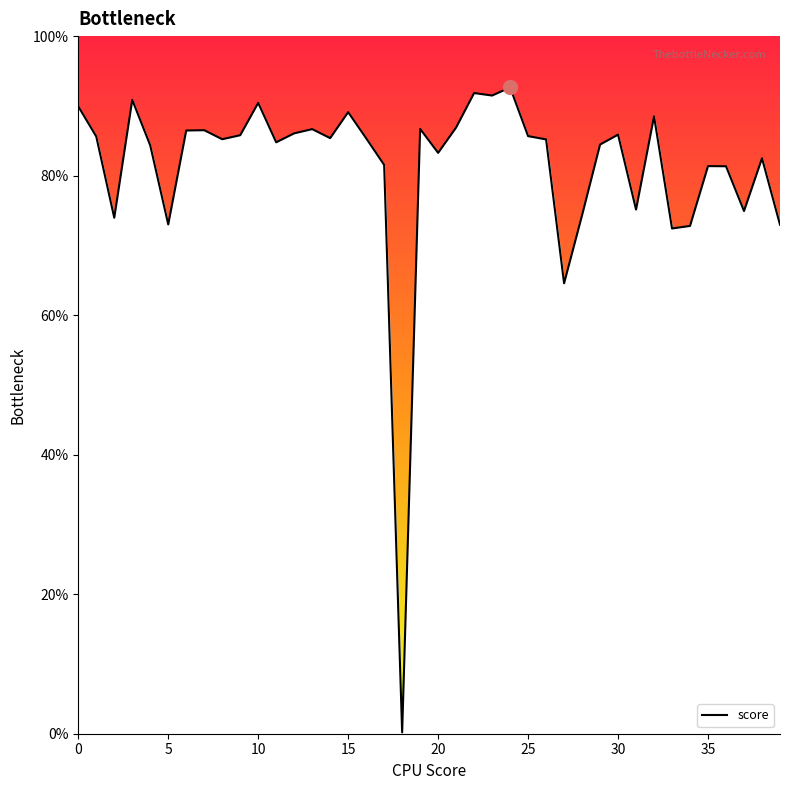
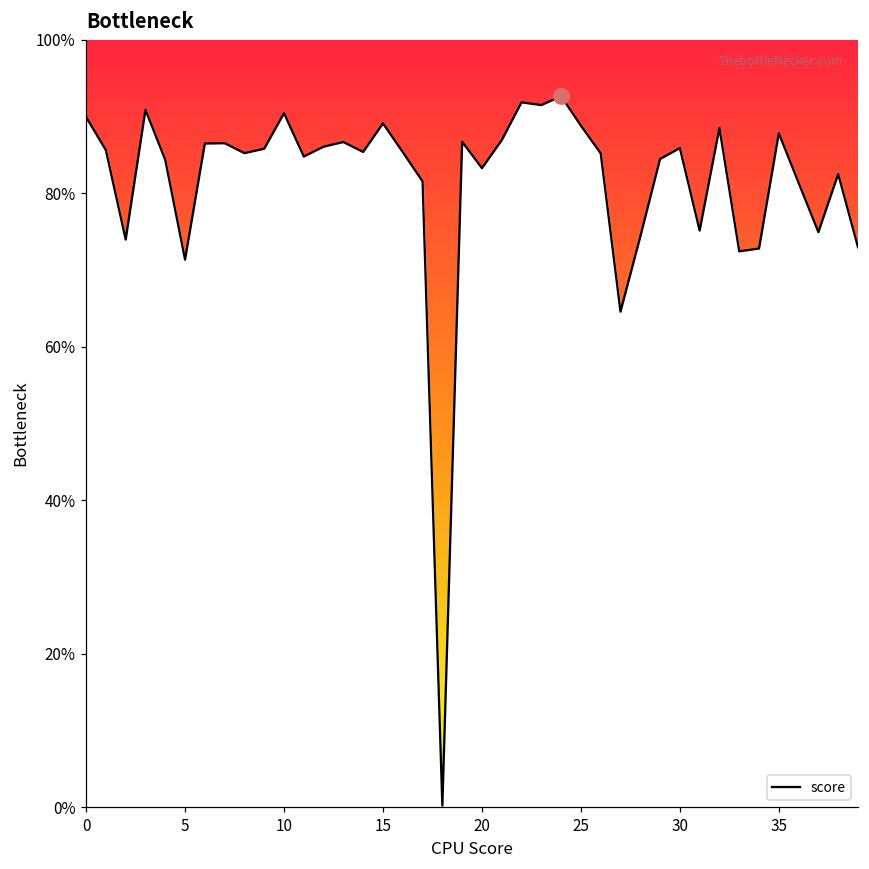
  {
    "score": {
      "0": "90%",
-     "5": "73%",
+     "5": "71%",
      "10": "90%",
      "15": "89%",
      "20": "83%",
-     "25": "86%",
+     "25": "89%",
      "30": "86%",
-     "35": "81%"
+     "35": "88%"
    }
  }
